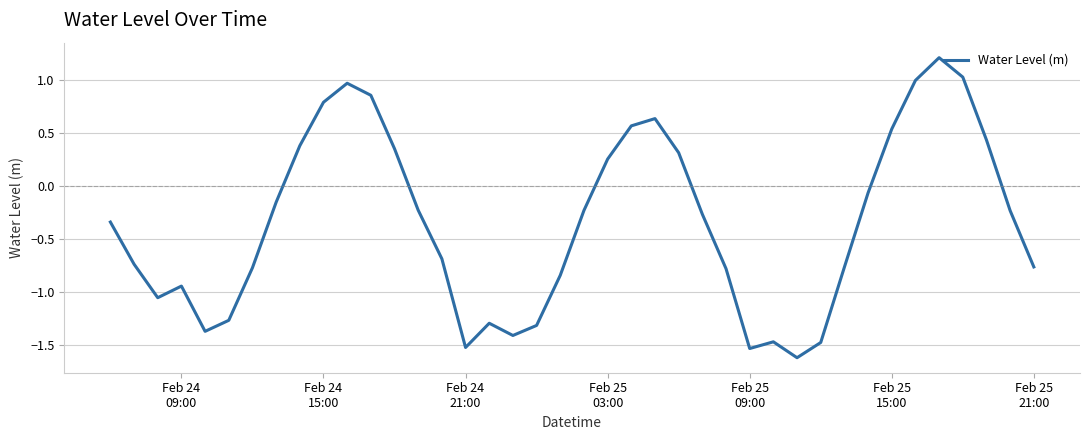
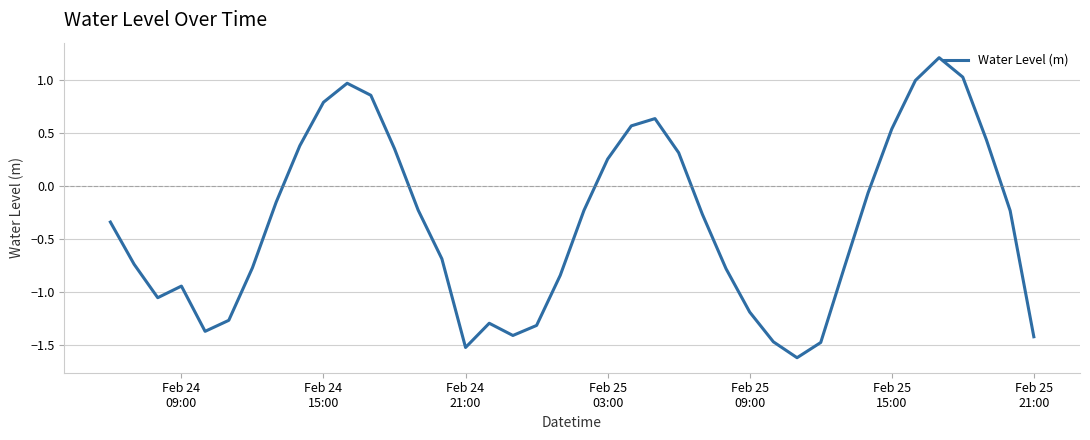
  {
    "Feb 24 09:00": -0.94,
    "Feb 24 15:00": 0.79,
    "Feb 24 21:00": -1.52,
    "Feb 25 03:00": 0.26,
-   "Feb 25 09:00": -1.53,
+   "Feb 25 09:00": -1.19,
    "Feb 25 15:00": 0.54,
-   "Feb 25 21:00": -0.76
+   "Feb 25 21:00": -1.42
  }
